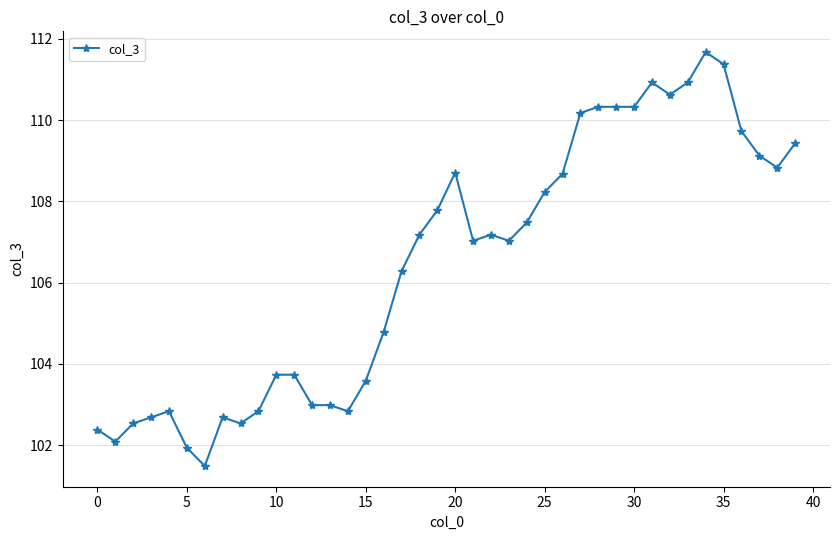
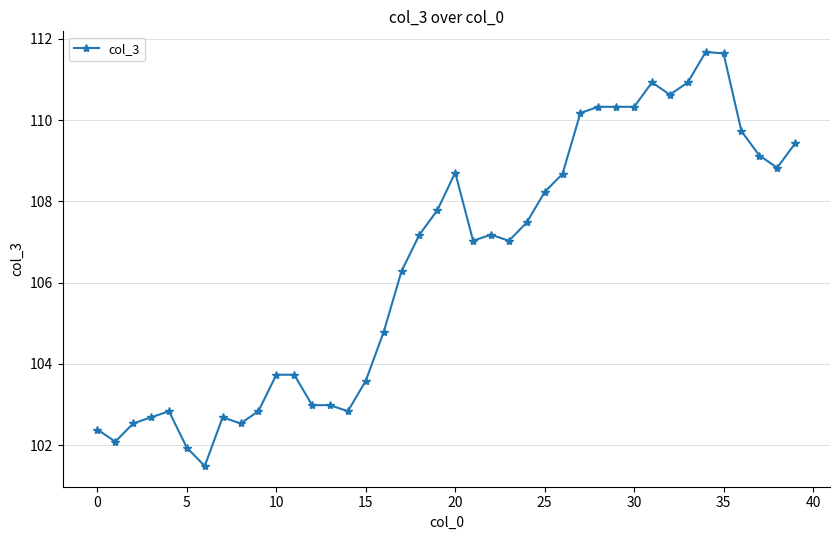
  {
    "0": 102.4,
    "5": 101.9,
    "10": 103.7,
    "15": 103.6,
    "20": 108.7,
    "25": 108.2,
    "30": 110.3,
-   "35": 111.4
+   "35": 111.6
  }
